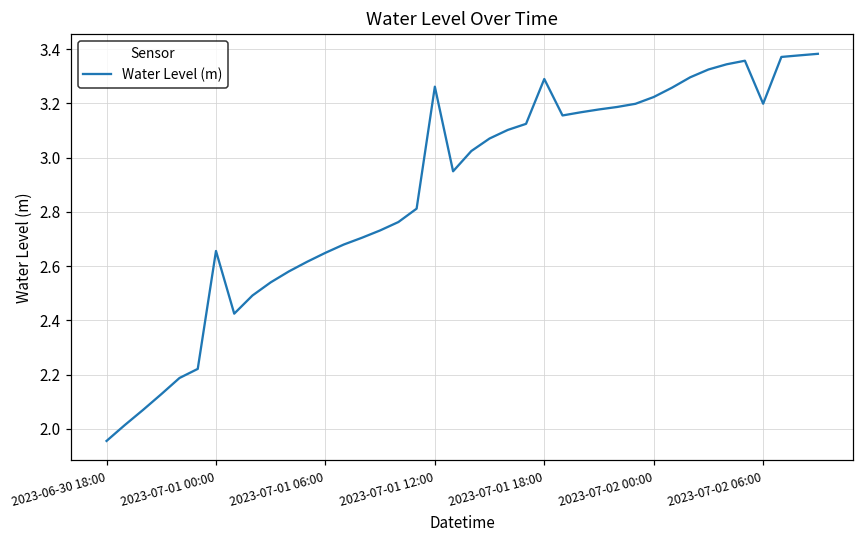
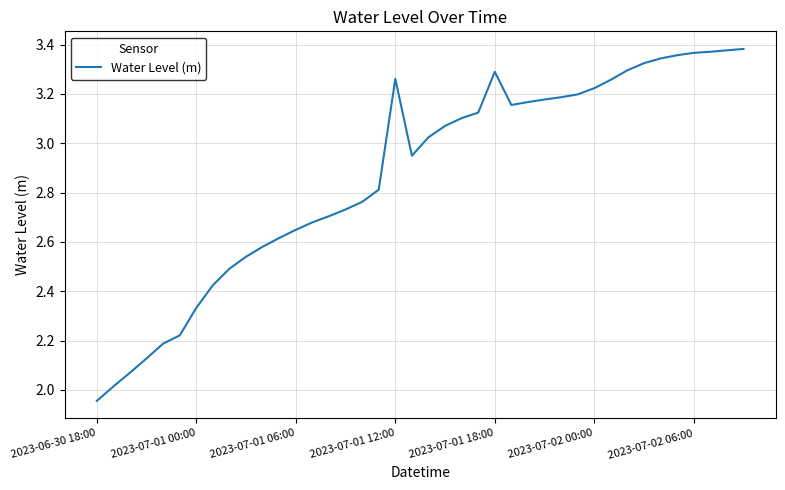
  {
    "2023-06-30 18:00": 1.96,
-   "2023-07-01 00:00": 2.66,
+   "2023-07-01 00:00": 2.33,
    "2023-07-01 06:00": 2.65,
    "2023-07-01 12:00": 3.26,
    "2023-07-01 18:00": 3.29,
    "2023-07-02 00:00": 3.22,
-   "2023-07-02 06:00": 3.20
+   "2023-07-02 06:00": 3.37
  }
